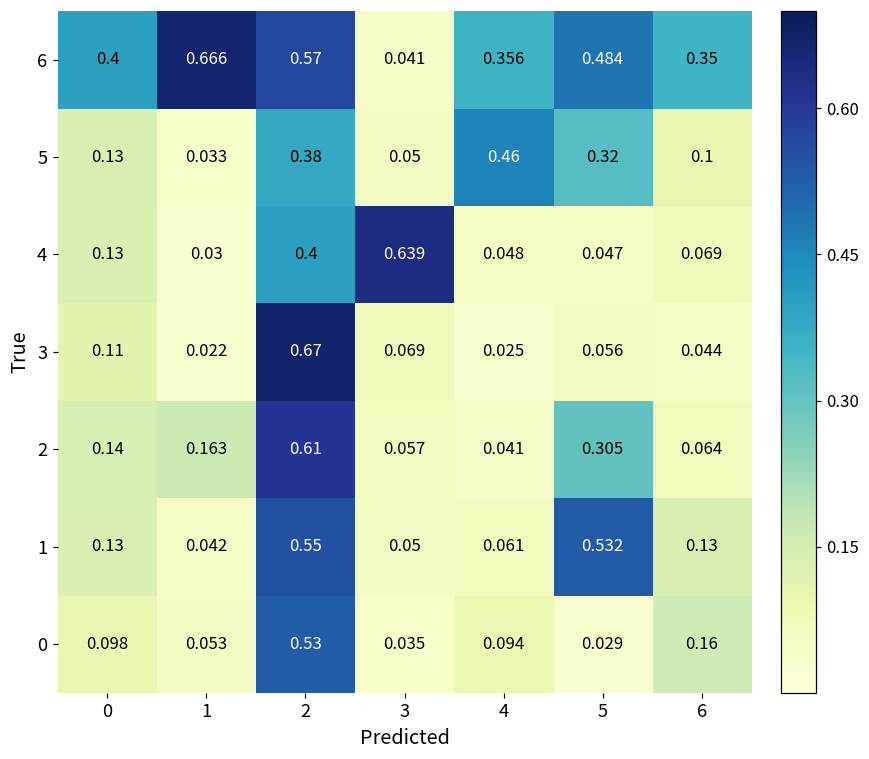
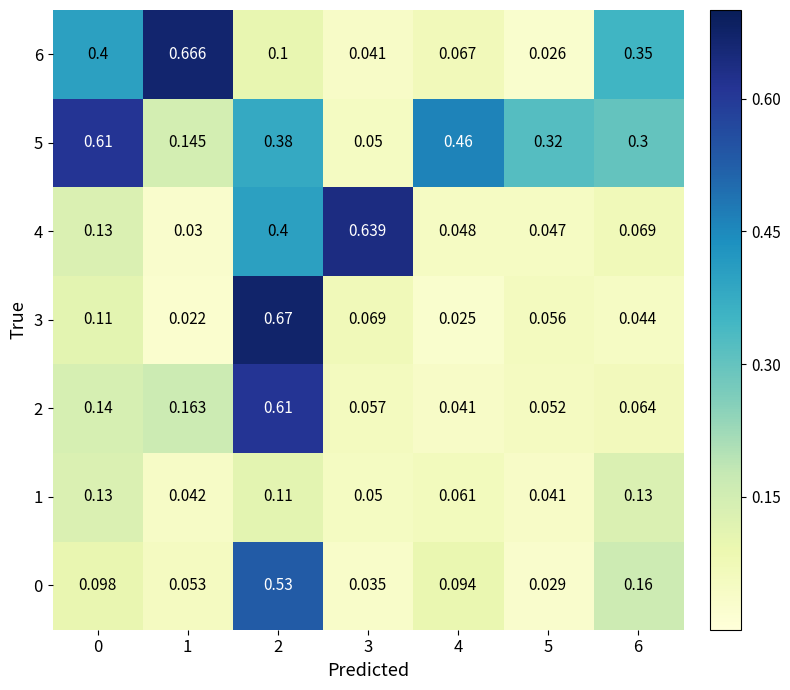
  {
    "6": {
      "0": 0.4,
      "1": 0.666,
-     "2": 0.57,
+     "2": 0.1,
      "3": 0.041,
-     "4": 0.356,
-     "5": 0.484,
+     "4": 0.067,
+     "5": 0.026,
      "6": 0.35
    },
    "5": {
-     "0": 0.13,
-     "1": 0.033,
+     "0": 0.61,
+     "1": 0.145,
      "2": 0.38,
      "3": 0.05,
      "4": 0.46,
      "5": 0.32,
-     "6": 0.1
+     "6": 0.3
    },
    "4": {
      "0": 0.13,
      "1": 0.03,
      "2": 0.4,
      "3": 0.639,
      "4": 0.048,
      "5": 0.047,
      "6": 0.069
    },
    "3": {
      "0": 0.11,
      "1": 0.022,
      "2": 0.67,
      "3": 0.069,
      "4": 0.025,
      "5": 0.056,
      "6": 0.044
    },
    "2": {
      "0": 0.14,
      "1": 0.163,
      "2": 0.61,
      "3": 0.057,
      "4": 0.041,
-     "5": 0.305,
+     "5": 0.052,
      "6": 0.064
    },
    "1": {
      "0": 0.13,
      "1": 0.042,
-     "2": 0.55,
+     "2": 0.11,
      "3": 0.05,
      "4": 0.061,
-     "5": 0.532,
+     "5": 0.041,
      "6": 0.13
    },
    "0": {
      "0": 0.098,
      "1": 0.053,
      "2": 0.53,
      "3": 0.035,
      "4": 0.094,
      "5": 0.029,
      "6": 0.16
    }
  }
